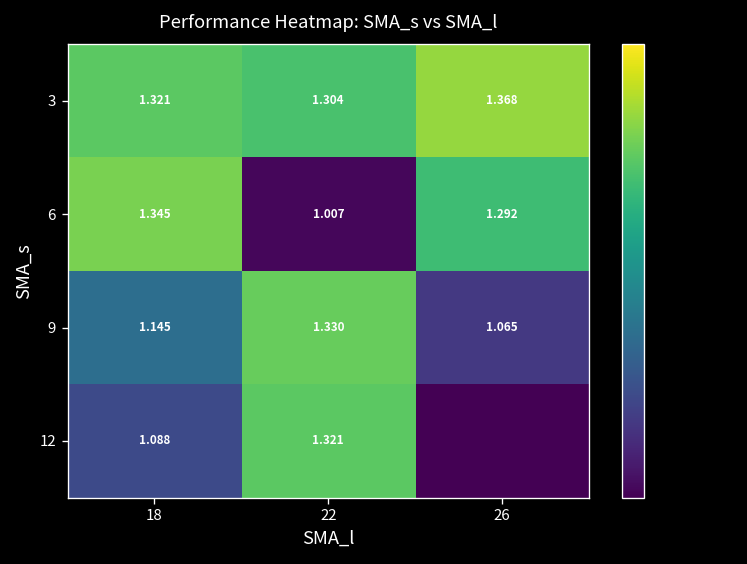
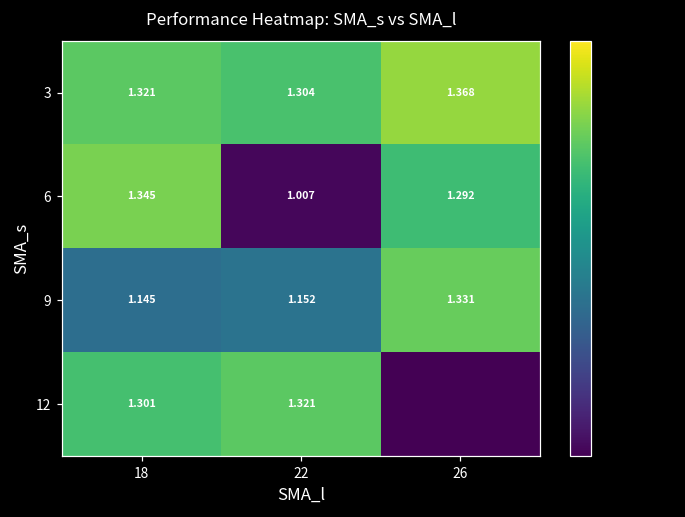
  {
    "3": {
      "18": 1.321,
      "22": 1.304,
      "26": 1.368
    },
    "6": {
      "18": 1.345,
      "22": 1.007,
      "26": 1.292
    },
    "9": {
      "18": 1.145,
-     "22": 1.330,
-     "26": 1.065
+     "22": 1.152,
+     "26": 1.331
    },
    "12": {
-     "18": 1.088,
+     "18": 1.301,
      "22": 1.321
    }
  }
